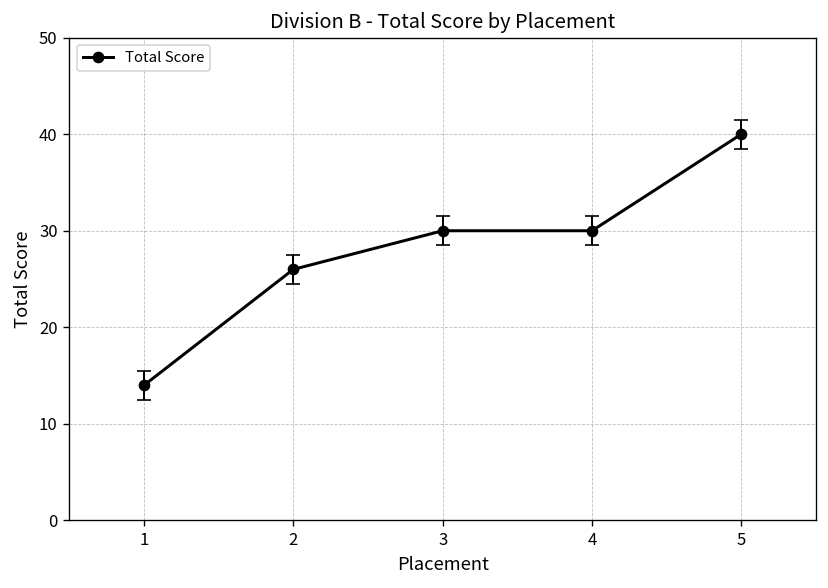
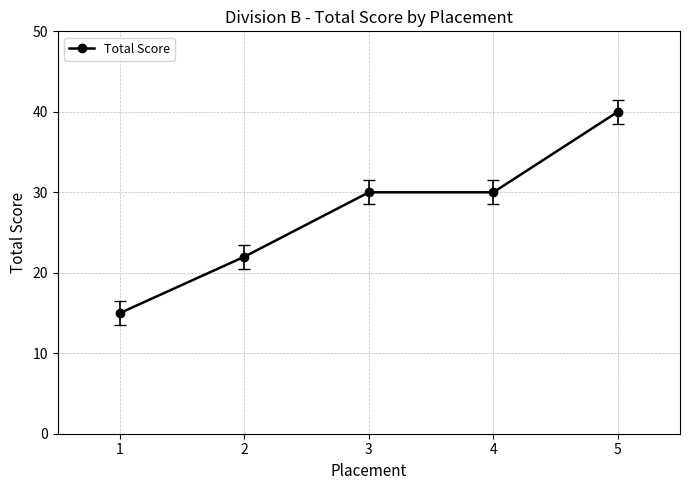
  {
    "Total Score": {
-     "1": 14,
-     "2": 26,
+     "1": 15,
+     "2": 22,
      "3": 30,
      "4": 30,
      "5": 40
    }
  }
